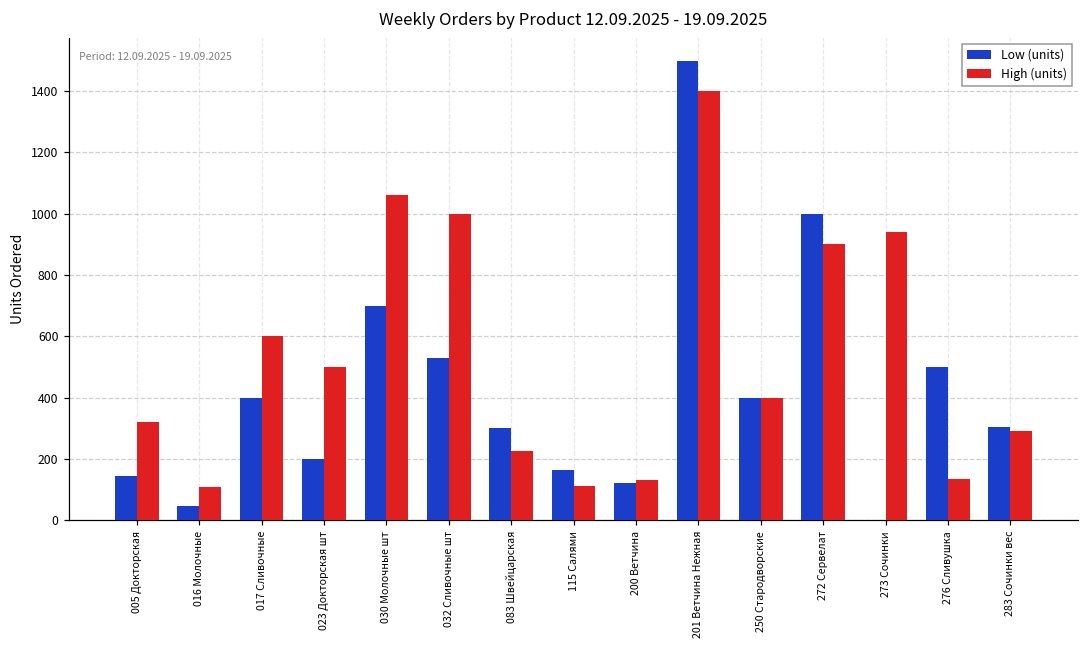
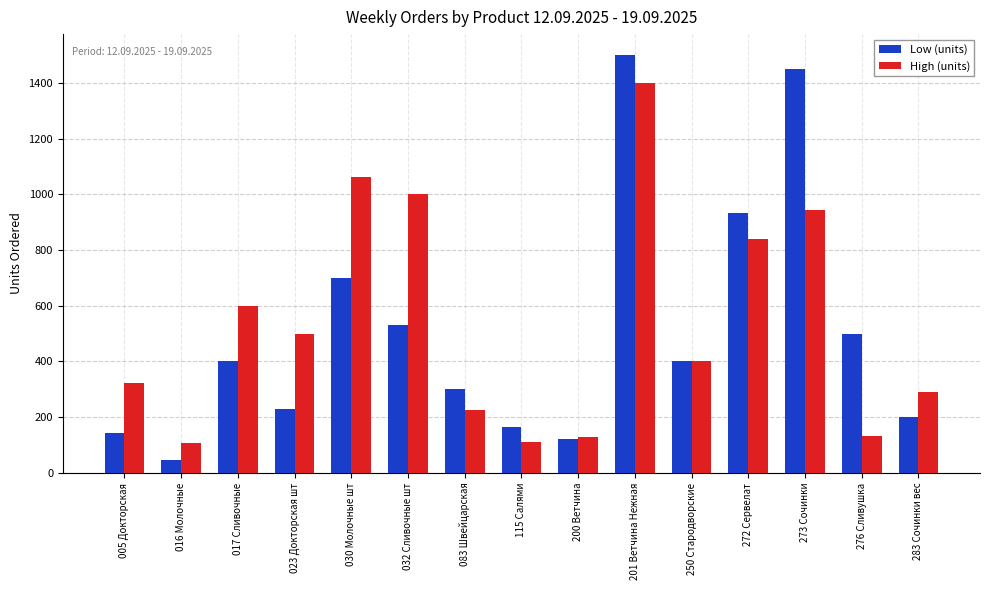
  {
    "Low (units)": {
      "005 Докторская": 140,
      "016 Молочные": 50,
      "017 Сливочные": 400,
-     "023 Докторская шт": 200,
+     "023 Докторская шт": 230,
      "030 Молочные шт": 700,
      "032 Сливочные шт": 530,
      "083 Швейцарская": 300,
      "115 Салями": 160,
      "200 Ветчина": 120,
      "201 Ветчина Нежная": 1500,
      "250 Стародворские": 400,
-     "272 Сервелат": 1000,
-     "273 Сочинки": 0,
+     "272 Сервелат": 930,
+     "273 Сочинки": 1450,
      "276 Сливушка": 500,
-     "283 Сочинки вес": 300
+     "283 Сочинки вес": 200
    },
    "High (units)": {
      "005 Докторская": 320,
      "016 Молочные": 110,
      "017 Сливочные": 600,
      "023 Докторская шт": 500,
      "030 Молочные шт": 1060,
      "032 Сливочные шт": 1000,
      "083 Швейцарская": 230,
      "115 Салями": 110,
      "200 Ветчина": 130,
      "201 Ветчина Нежная": 1400,
      "250 Стародворские": 400,
-     "272 Сервелат": 900,
+     "272 Сервелат": 840,
      "273 Сочинки": 940,
      "276 Сливушка": 130,
      "283 Сочинки вес": 290
    }
  }
